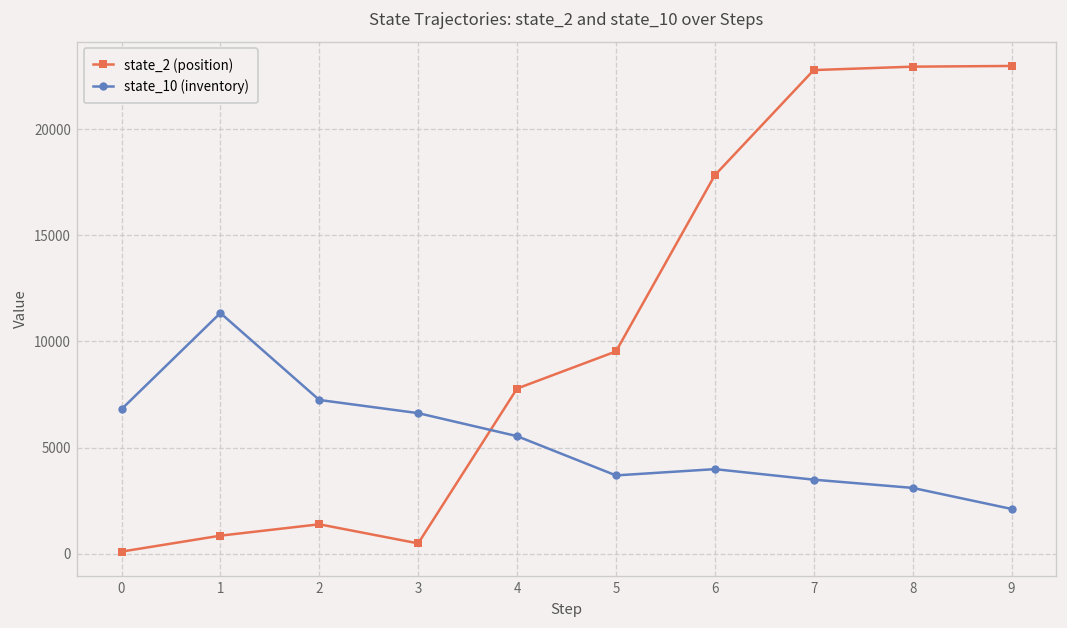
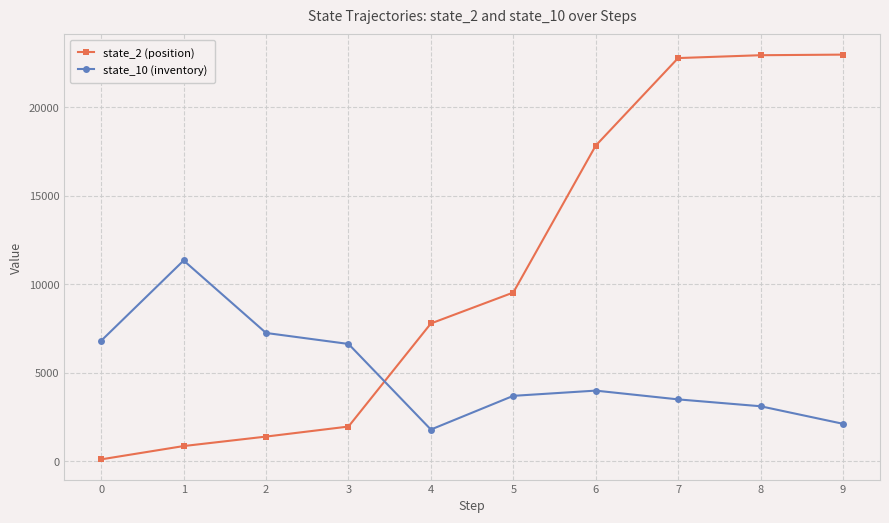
  {
    "state_2 (position)": {
      "0": 100,
      "1": 900,
      "2": 1400,
-     "3": 500,
+     "3": 2000,
      "4": 7800,
      "5": 9500,
      "6": 17800,
      "7": 22800,
      "8": 22900,
      "9": 23000
    },
    "state_10 (inventory)": {
      "0": 6800,
      "1": 11300,
      "2": 7200,
      "3": 6600,
-     "4": 5500,
+     "4": 1800,
      "5": 3700,
      "6": 4000,
      "7": 3500,
      "8": 3100,
      "9": 2100
    }
  }
